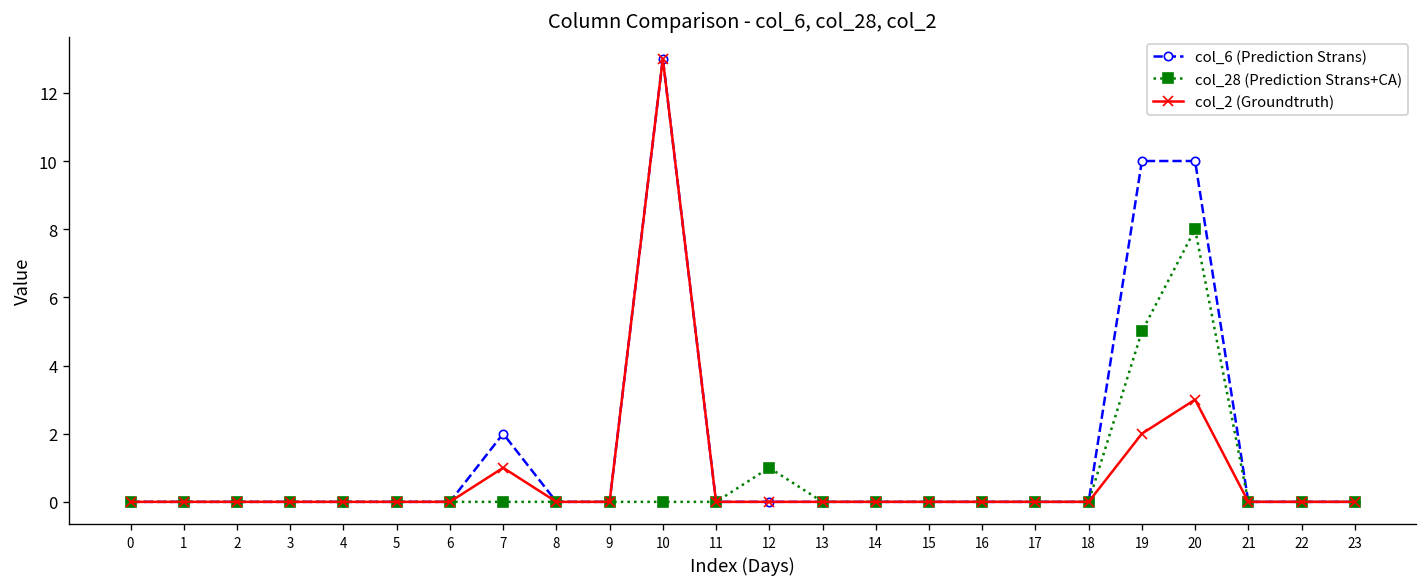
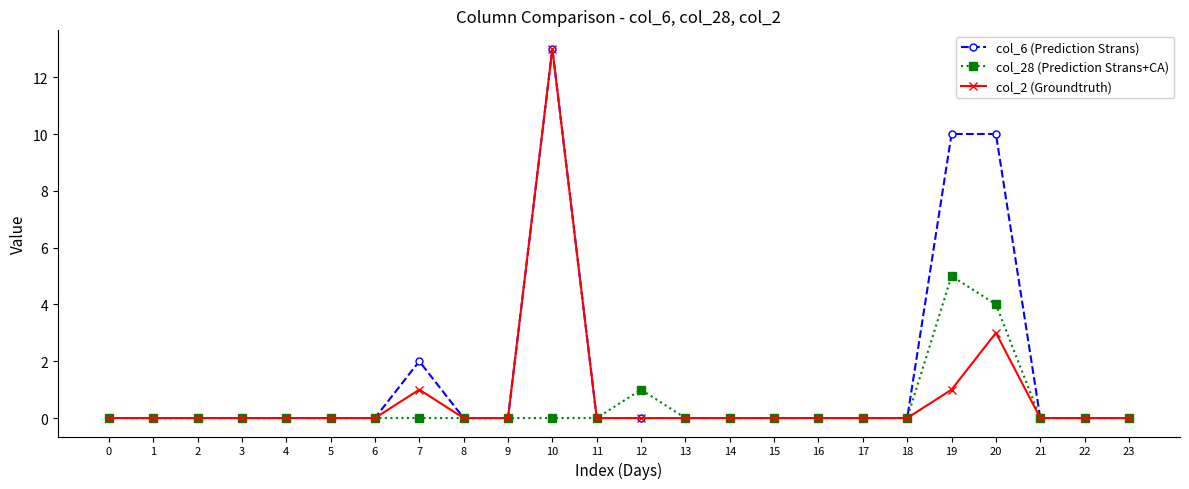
  {
    "col_6 (Prediction Strans)": {
      "7": 2,
      "19": 10,
      "20": 10
    },
    "col_28 (Prediction Strans+CA)": {
      "7": 0,
      "10": 0,
      "12": 1,
      "19": 5,
-     "20": 8
+     "20": 4
    },
    "col_2 (Groundtruth)": {
      "7": 1,
-     "19": 2,
+     "19": 1,
      "20": 3
    }
  }
